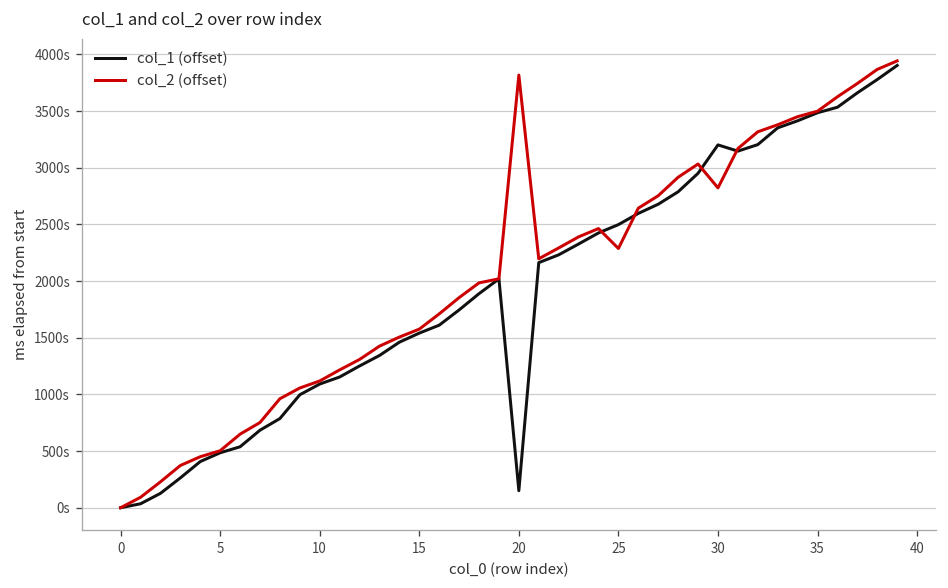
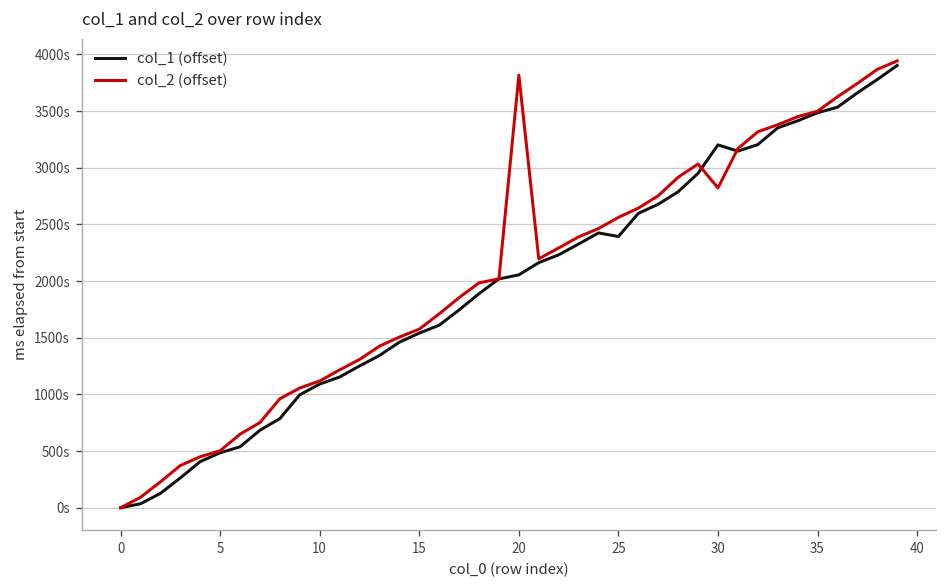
  {
    "col_1 (offset)": {
      "15": "1500s",
-     "20": "200s",
-     "25": "2500s",
+     "20": "2100s",
+     "25": "2400s",
      "30": "3200s"
    },
    "col_2 (offset)": {
      "15": "1600s",
      "20": "3800s",
-     "25": "2300s",
+     "25": "2600s",
      "30": "2800s"
    }
  }
